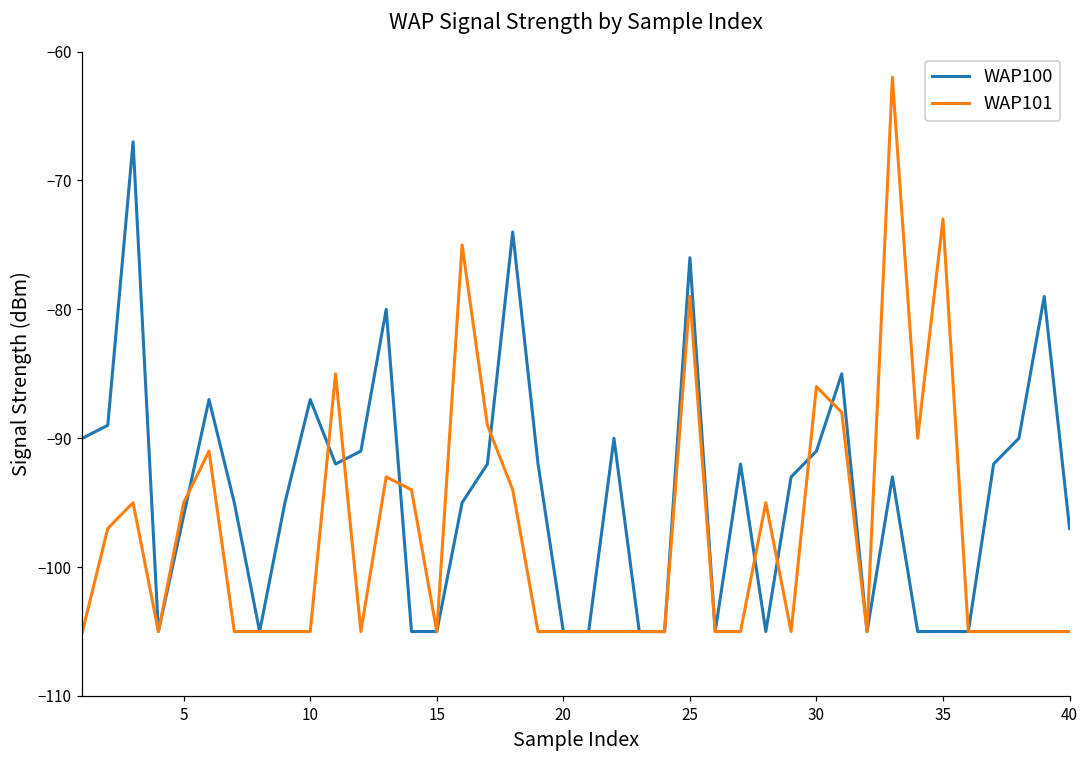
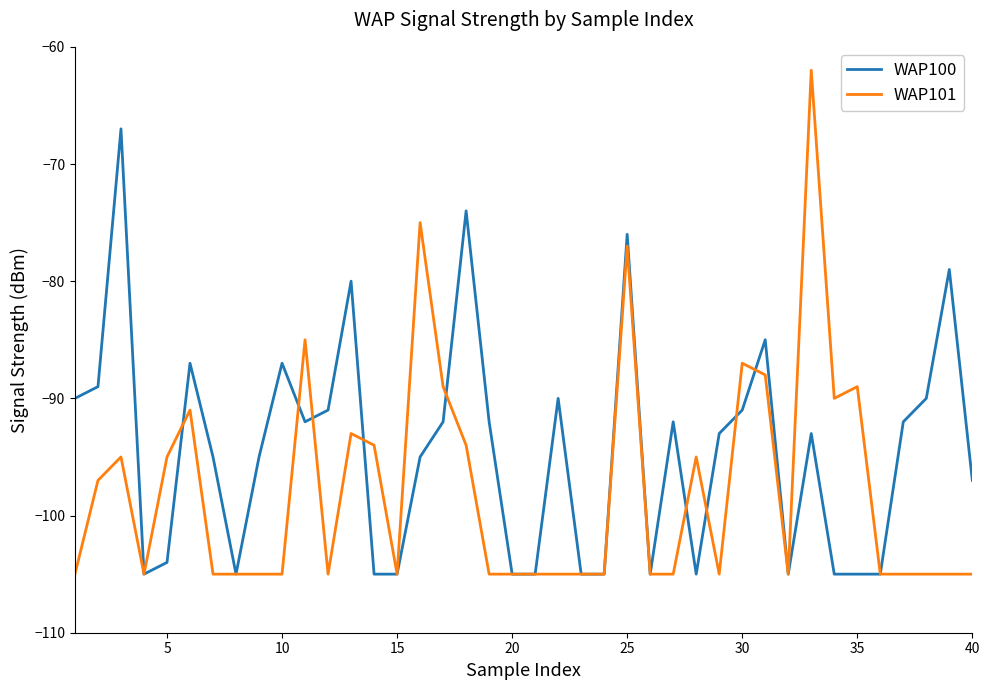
  {
    "WAP100": {
-     "5": -96,
+     "5": -104,
      "10": -87,
      "25": -76,
      "30": -91,
      "35": -105,
      "40": -97
    },
    "WAP101": {
      "5": -95,
      "10": -105,
-     "25": -79,
-     "30": -86,
-     "35": -73,
+     "25": -77,
+     "30": -87,
+     "35": -89,
      "40": -105
    }
  }
